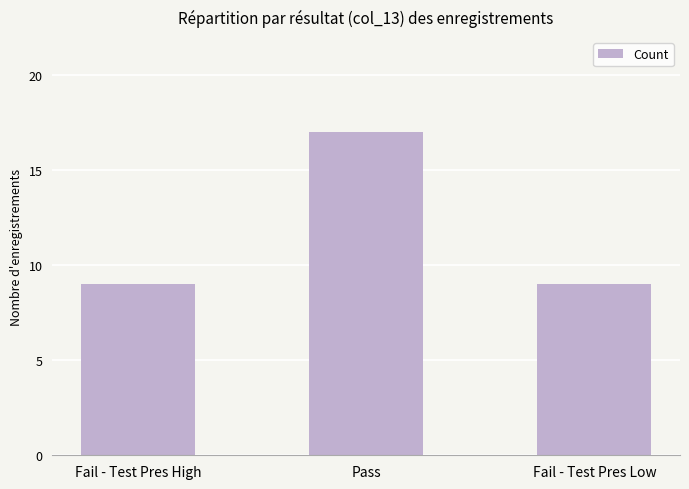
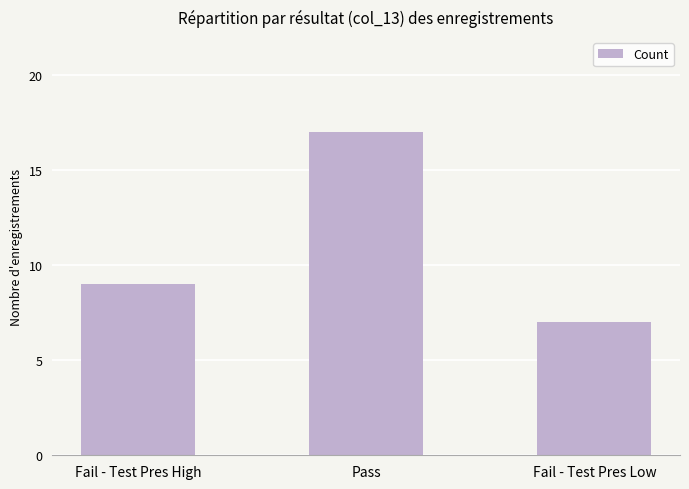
  {
    "Fail - Test Pres High": 9,
    "Pass": 17,
-   "Fail - Test Pres Low": 9
+   "Fail - Test Pres Low": 7
  }
